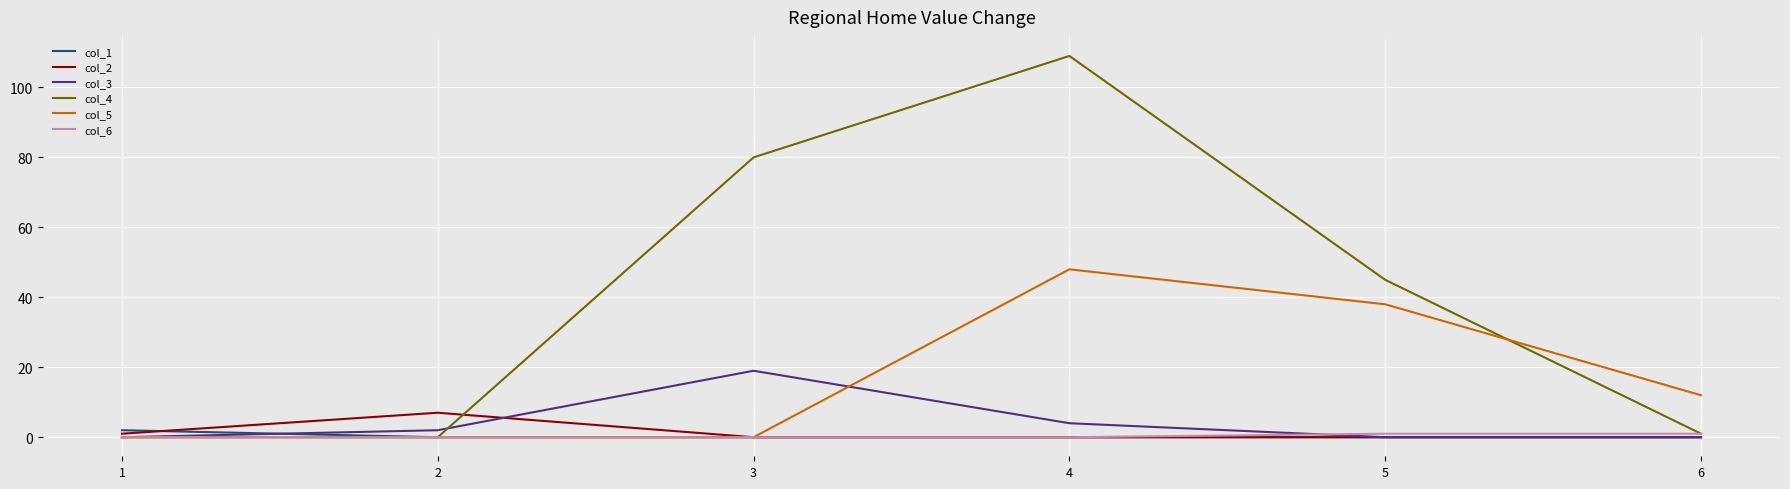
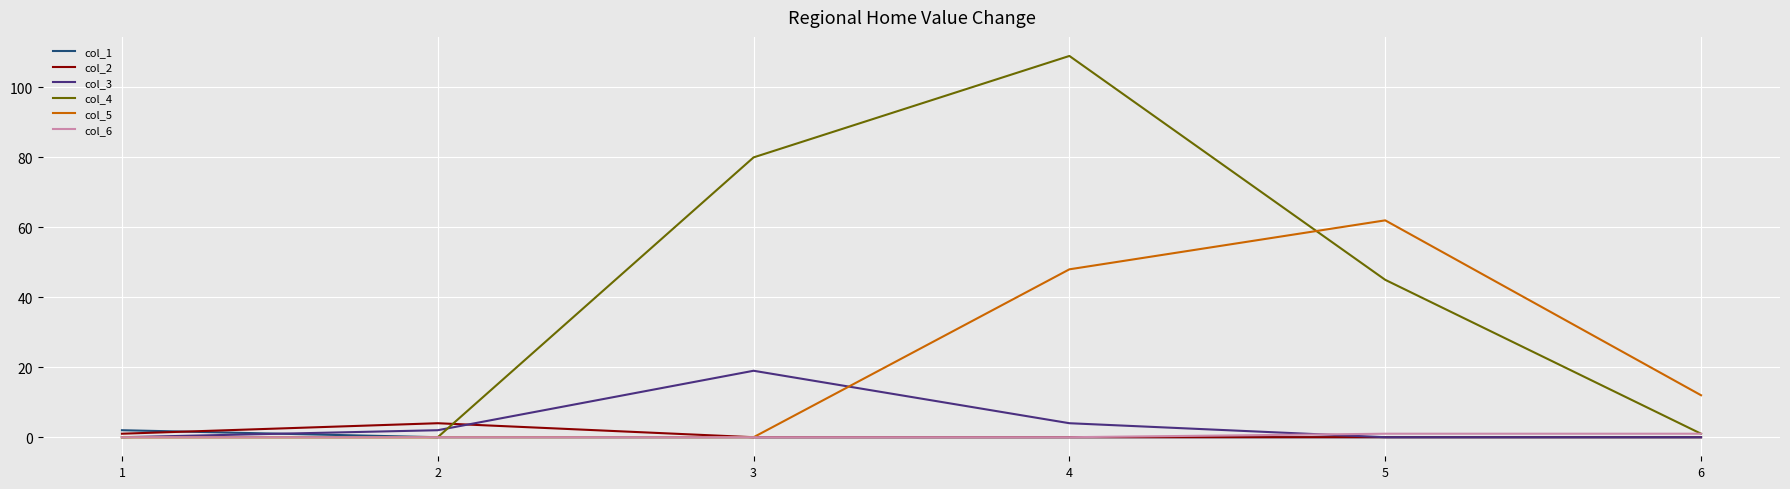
  {
    "col_2": {
      "1": 1,
-     "2": 7
+     "2": 4
    },
    "col_4": {
      "3": 80,
      "4": 109,
      "5": 45
    },
    "col_5": {
      "4": 48,
-     "5": 38,
+     "5": 62,
      "6": 12
    },
    "col_6": {
      "5": 1
    }
  }
